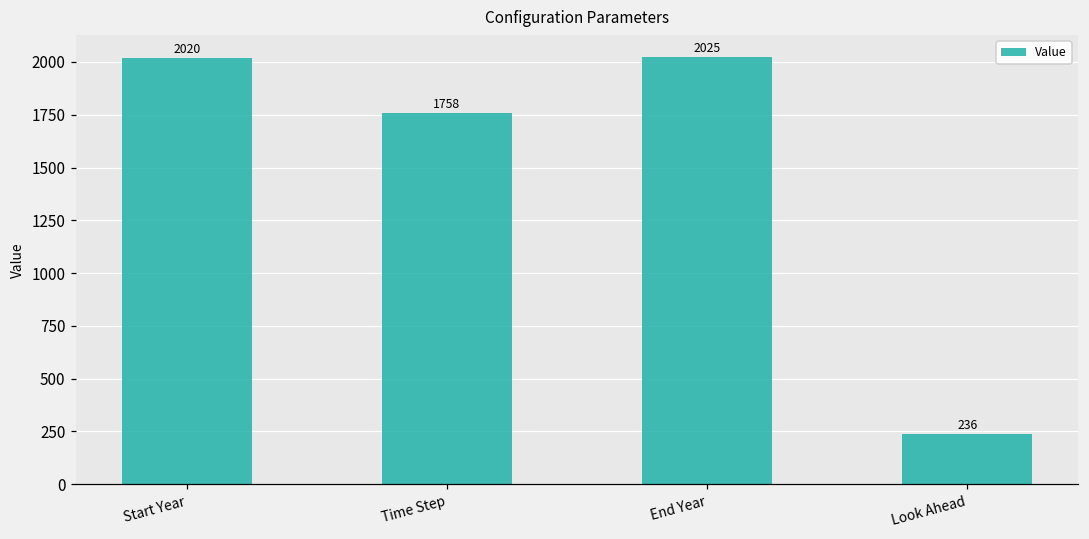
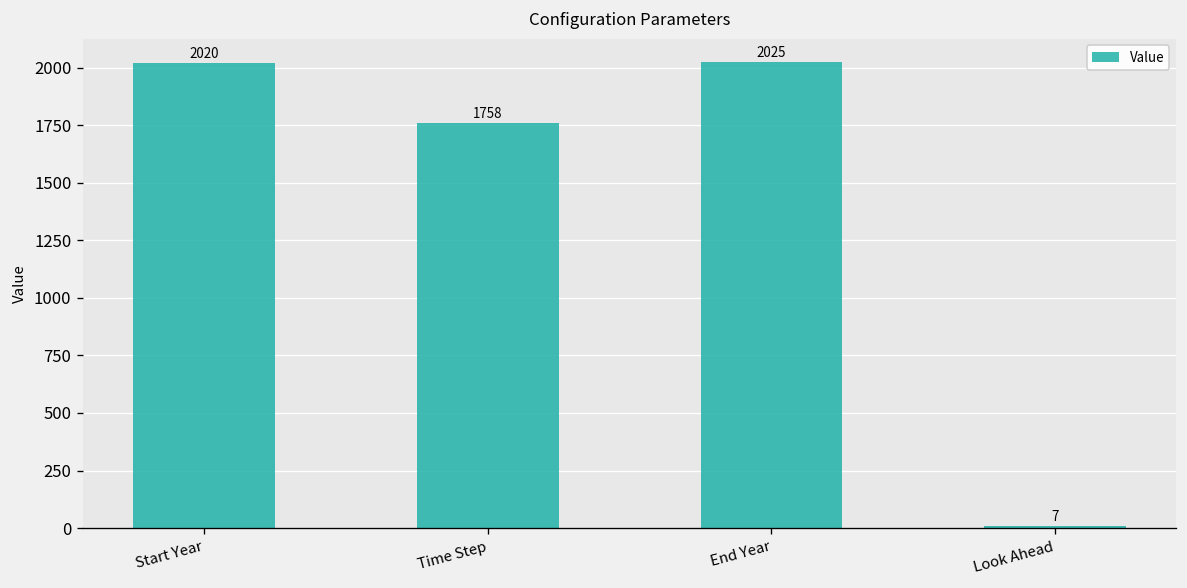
  {
    "Start Year": 2020,
    "Time Step": 1758,
    "End Year": 2025,
-   "Look Ahead": 236
+   "Look Ahead": 7
  }
